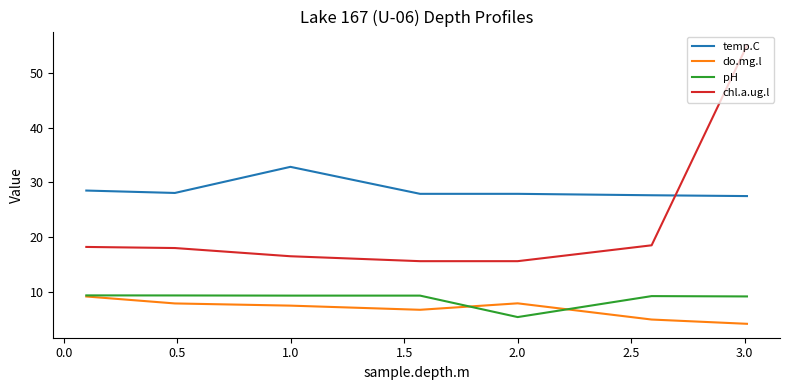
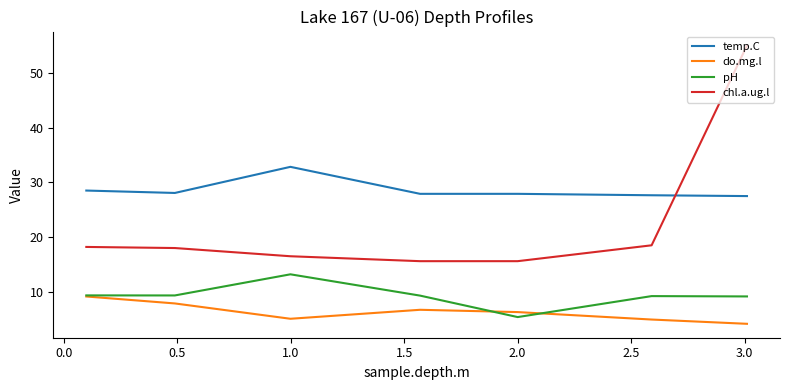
  {
    "temp.C": {
      "1.0": 33,
      "2.0": 28
    },
    "do.mg.l": {
-     "1.0": 7,
-     "2.0": 8
+     "1.0": 5,
+     "2.0": 6
    },
    "pH": {
-     "1.0": 9,
+     "1.0": 13,
      "2.0": 5
    },
    "chl.a.ug.l": {
      "1.0": 17,
      "2.0": 16
    }
  }
